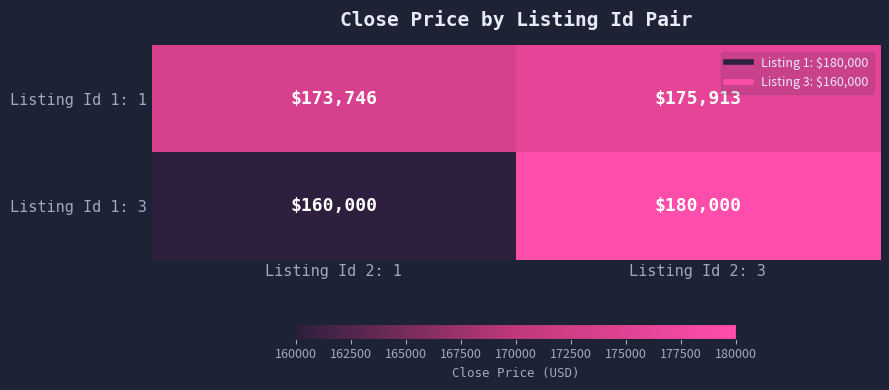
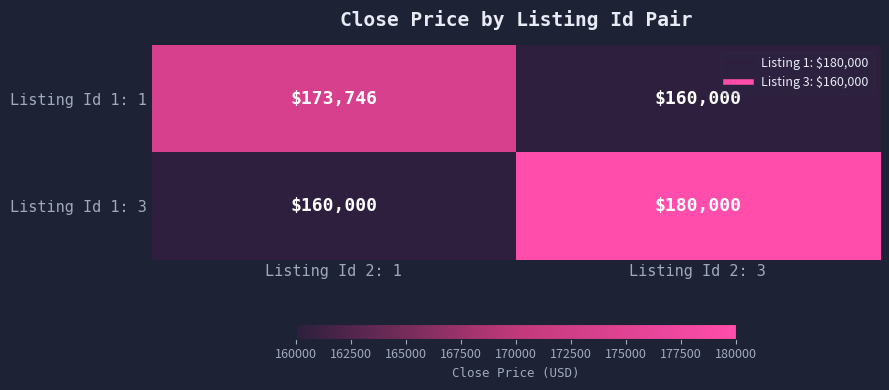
  {
    "Listing Id 1: 1": {
      "Listing Id 2: 1": "$173,746",
-     "Listing Id 2: 3": "$175,913"
+     "Listing Id 2: 3": "$160,000"
    },
    "Listing Id 1: 3": {
      "Listing Id 2: 1": "$160,000",
      "Listing Id 2: 3": "$180,000"
    }
  }
